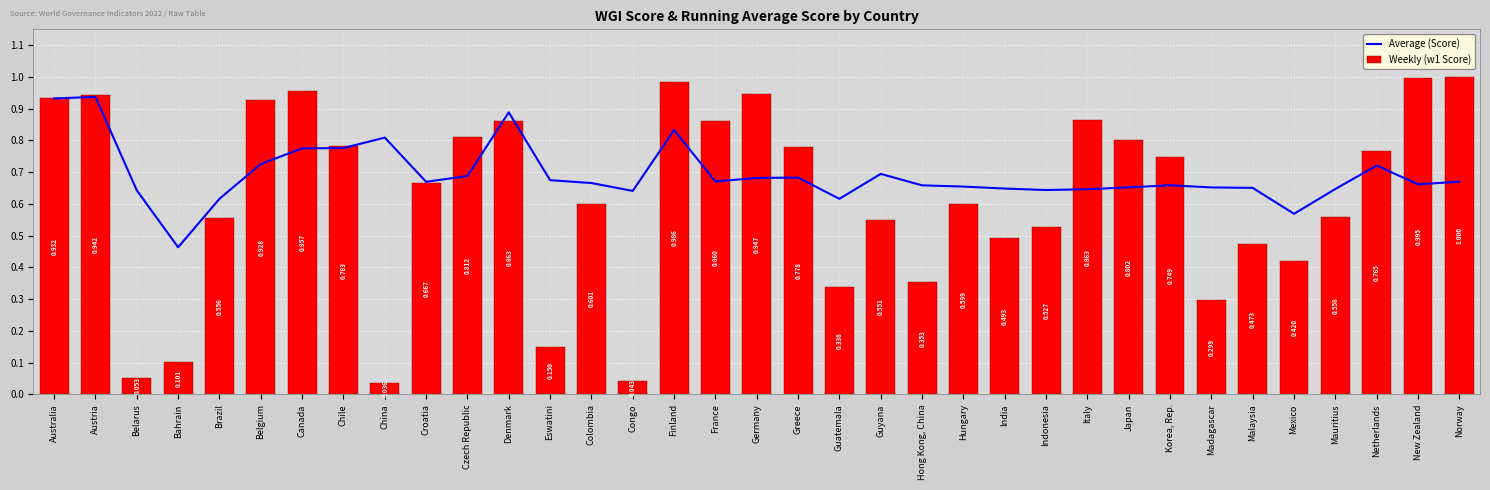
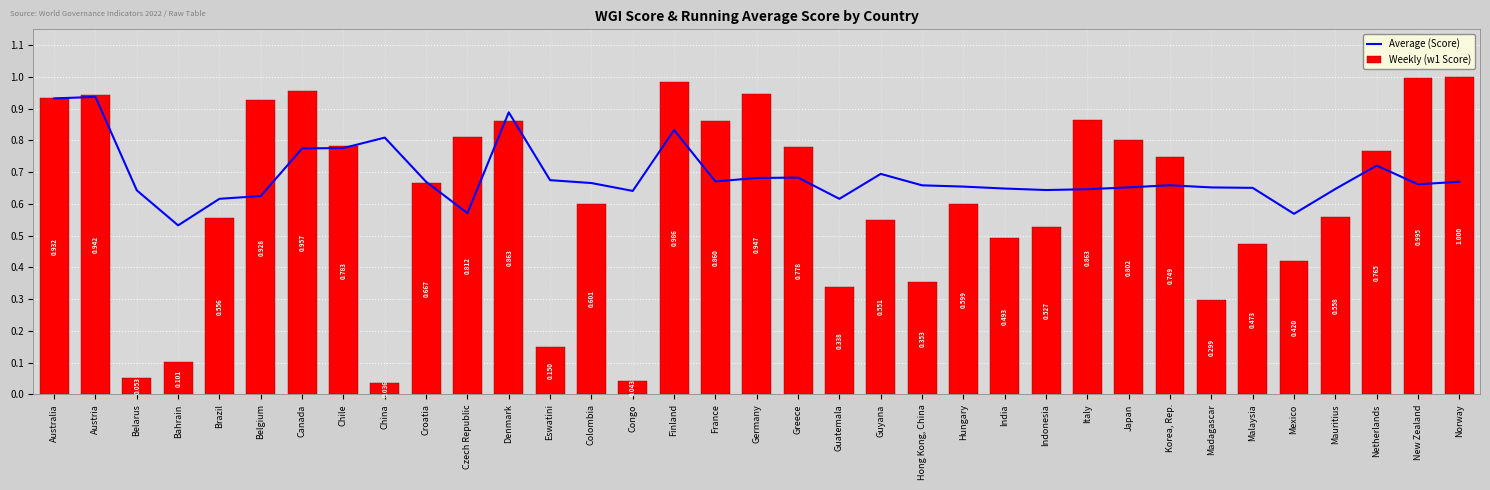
  {
    "Average (Score)": {
      "Australia": 0.93,
      "Austria": 0.94,
      "Belarus": 0.64,
-     "Bahrain": 0.46,
+     "Bahrain": 0.53,
      "Brazil": 0.62,
-     "Belgium": 0.73,
+     "Belgium": 0.62,
      "Canada": 0.77,
      "Chile": 0.78,
      "China": 0.81,
      "Croatia": 0.67,
-     "Czech Republic": 0.69,
+     "Czech Republic": 0.57,
      "Denmark": 0.89,
      "Eswatini": 0.67,
      "Colombia": 0.67,
      "Congo": 0.64,
      "Finland": 0.83,
      "France": 0.67,
      "Germany": 0.68,
      "Greece": 0.68,
      "Guatemala": 0.62,
      "Guyana": 0.69,
      "Hong Kong, China": 0.66,
      "Hungary": 0.65,
      "India": 0.65,
      "Indonesia": 0.64,
      "Italy": 0.65,
      "Japan": 0.65,
      "Korea, Rep.": 0.66,
      "Madagascar": 0.65,
      "Malaysia": 0.65,
      "Mexico": 0.57,
      "Mauritius": 0.65,
      "Netherlands": 0.72,
      "New Zealand": 0.66,
      "Norway": 0.67
    },
    "Weekly (w1 Score)": {
      "Australia": 0.932,
      "Austria": 0.942,
      "Belarus": 0.053,
      "Bahrain": 0.101,
      "Brazil": 0.556,
      "Belgium": 0.928,
      "Canada": 0.957,
      "Chile": 0.783,
      "China": 0.036,
      "Croatia": 0.667,
      "Czech Republic": 0.812,
      "Denmark": 0.863,
      "Eswatini": 0.150,
      "Colombia": 0.601,
      "Congo": 0.043,
      "Finland": 0.986,
      "France": 0.860,
      "Germany": 0.947,
      "Greece": 0.778,
      "Guatemala": 0.338,
      "Guyana": 0.551,
      "Hong Kong, China": 0.353,
      "Hungary": 0.599,
      "India": 0.493,
      "Indonesia": 0.527,
      "Italy": 0.863,
      "Japan": 0.802,
      "Korea, Rep.": 0.749,
      "Madagascar": 0.299,
      "Malaysia": 0.473,
      "Mexico": 0.420,
      "Mauritius": 0.558,
      "Netherlands": 0.765,
      "New Zealand": 0.995,
      "Norway": 1.000
    }
  }
